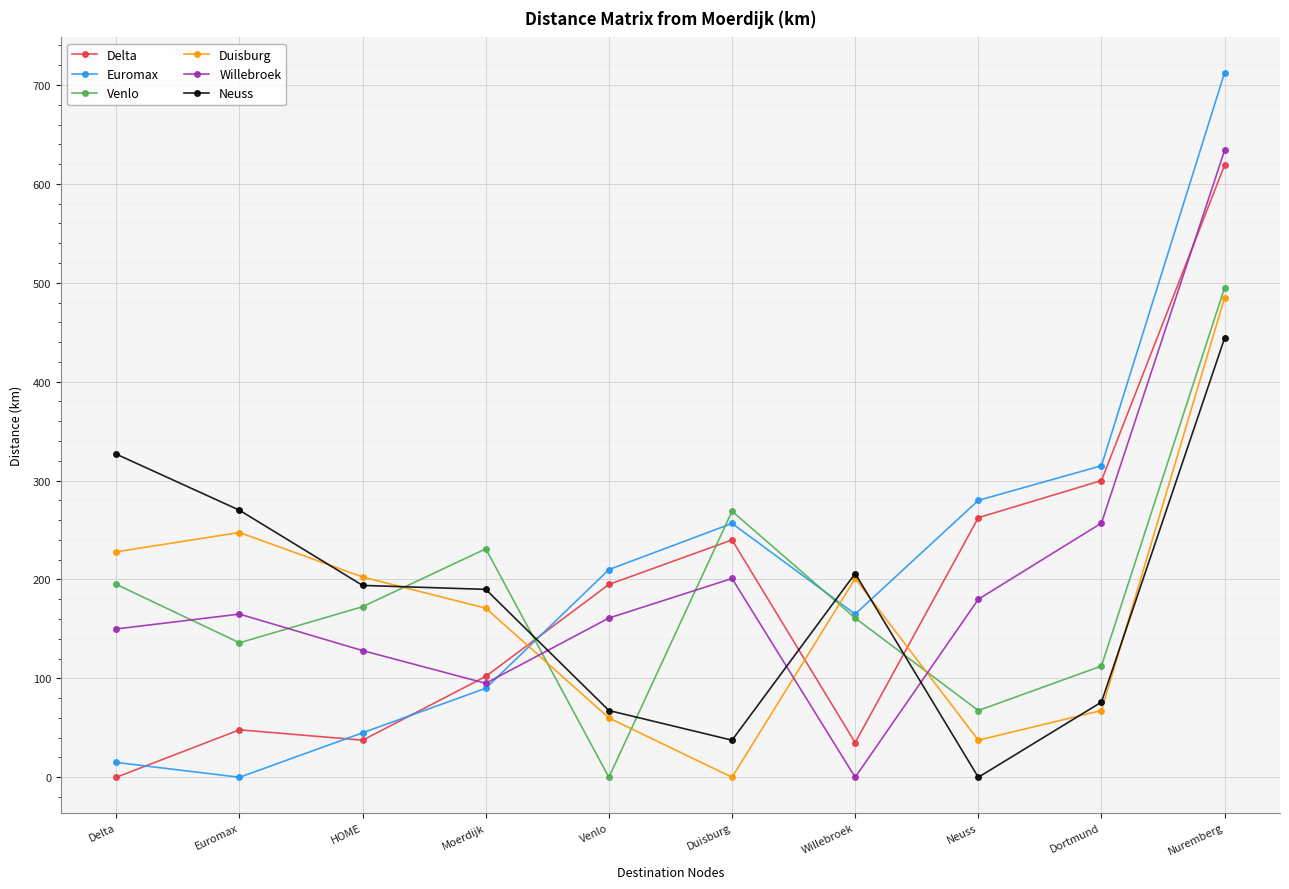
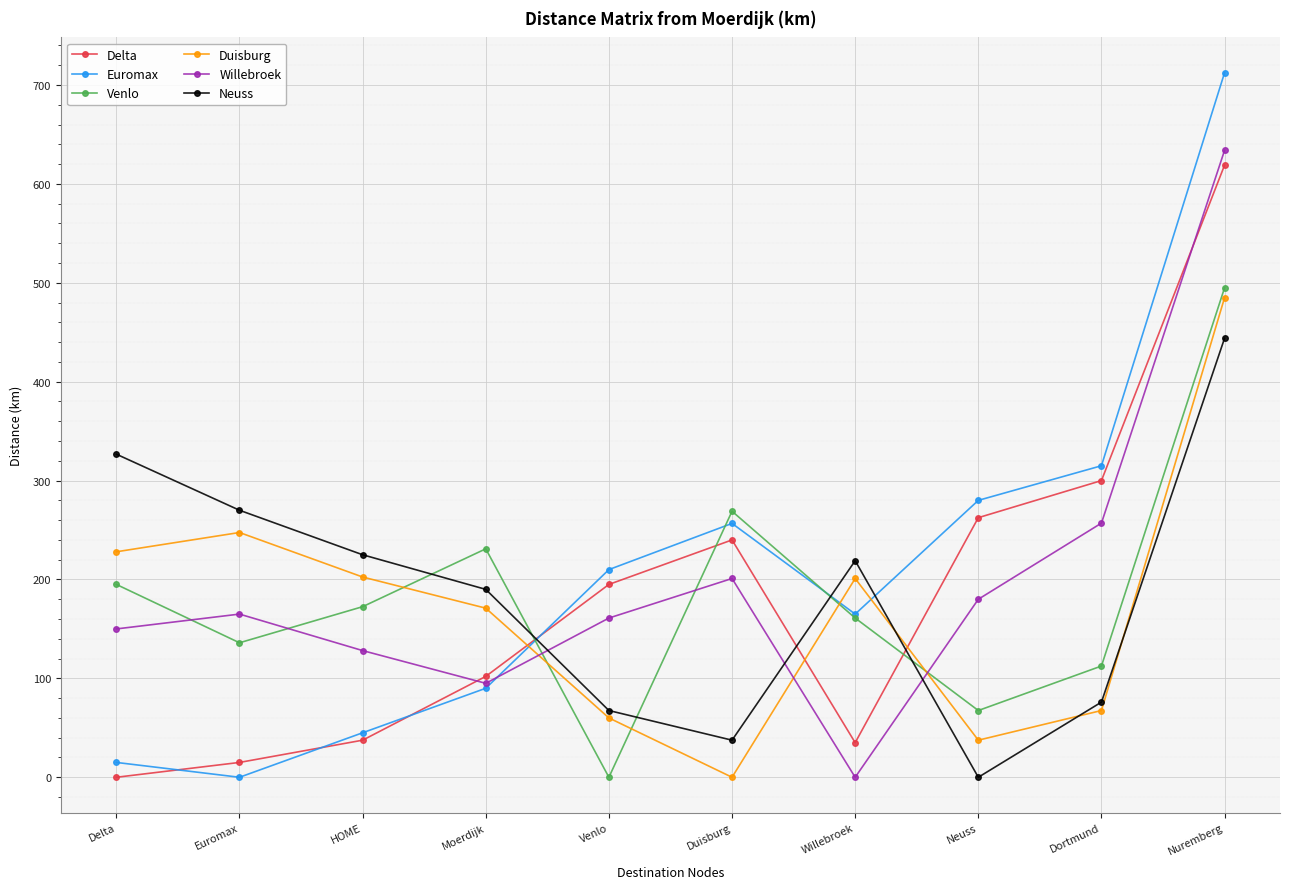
  {
    "Delta": {
      "Delta": 0,
-     "Euromax": 50,
+     "Euromax": 20,
      "HOME": 40,
      "Moerdijk": 100,
      "Venlo": 200,
      "Duisburg": 240,
      "Willebroek": 40,
      "Neuss": 260,
      "Dortmund": 300,
      "Nuremberg": 620
    },
    "Euromax": {
      "Delta": 20,
      "Euromax": 0,
      "HOME": 50,
      "Moerdijk": 90,
      "Venlo": 210,
      "Duisburg": 260,
      "Willebroek": 170,
      "Neuss": 280,
      "Dortmund": 320,
      "Nuremberg": 710
    },
    "Venlo": {
      "Delta": 200,
      "Euromax": 140,
      "HOME": 170,
      "Moerdijk": 230,
      "Venlo": 0,
      "Duisburg": 270,
      "Willebroek": 160,
      "Neuss": 70,
      "Dortmund": 110,
      "Nuremberg": 500
    },
    "Duisburg": {
      "Delta": 230,
      "Euromax": 250,
      "HOME": 200,
      "Moerdijk": 170,
      "Venlo": 60,
      "Duisburg": 0,
      "Willebroek": 200,
      "Neuss": 40,
      "Dortmund": 70,
      "Nuremberg": 490
    },
    "Willebroek": {
      "Delta": 150,
      "Euromax": 170,
      "HOME": 130,
      "Moerdijk": 100,
      "Venlo": 160,
      "Duisburg": 200,
      "Willebroek": 0,
      "Neuss": 180,
      "Dortmund": 260,
      "Nuremberg": 630
    },
    "Neuss": {
      "Delta": 330,
      "Euromax": 270,
-     "HOME": 190,
+     "HOME": 230,
      "Moerdijk": 190,
      "Venlo": 70,
      "Duisburg": 40,
-     "Willebroek": 210,
+     "Willebroek": 220,
      "Neuss": 0,
      "Dortmund": 80,
      "Nuremberg": 440
    }
  }
